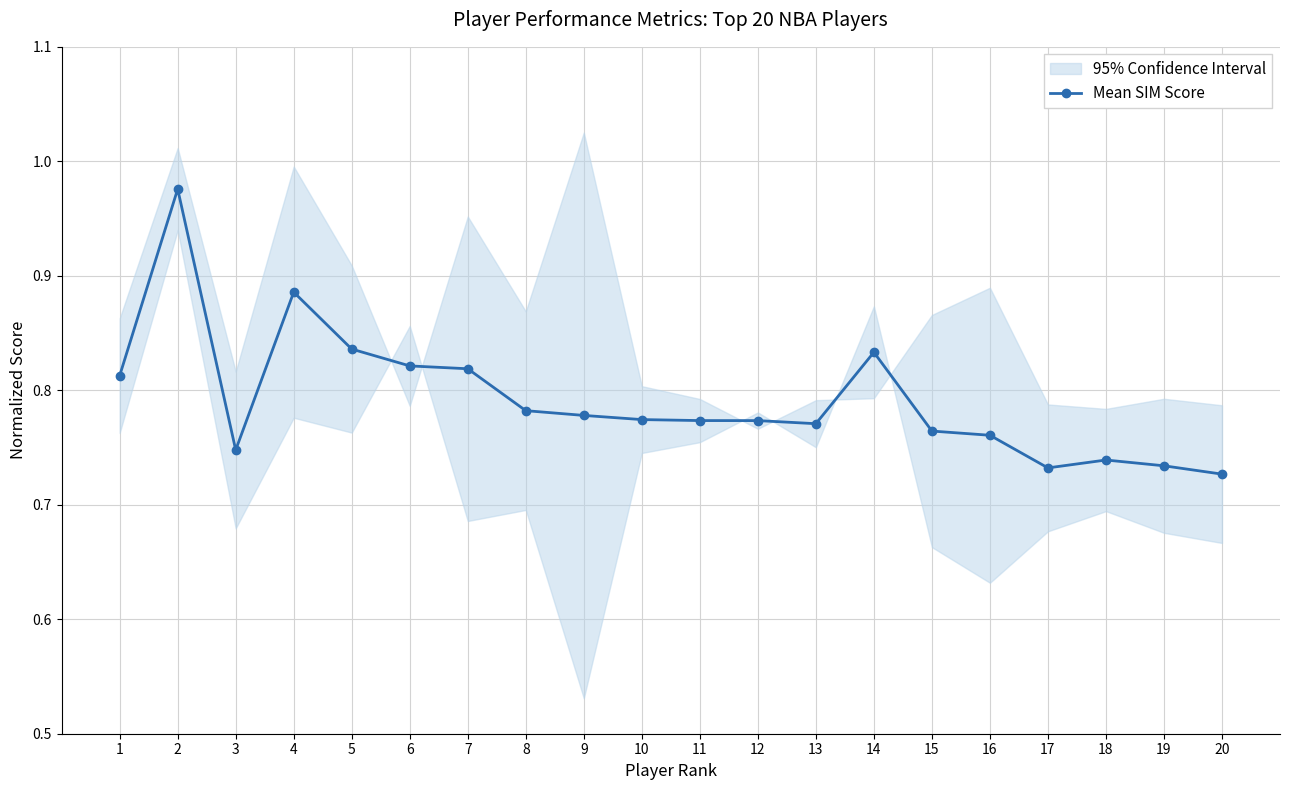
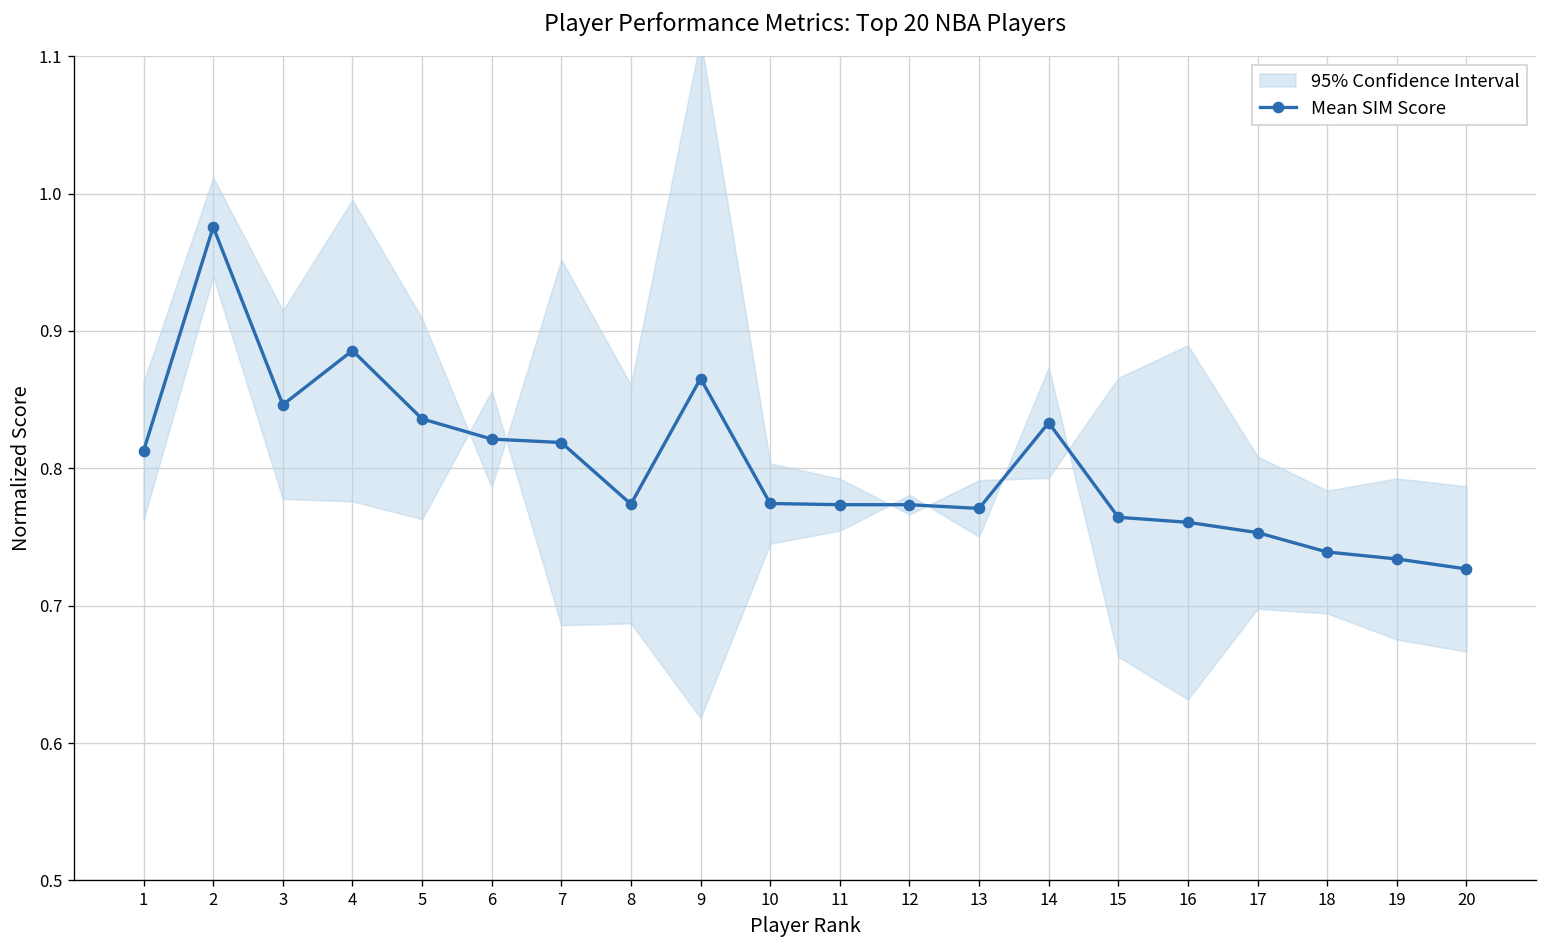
  {
    "Mean SIM Score": {
      "1": 0.813,
      "2": 0.976,
-     "3": 0.748,
+     "3": 0.846,
      "4": 0.886,
      "5": 0.836,
      "6": 0.821,
      "7": 0.819,
-     "8": 0.782,
-     "9": 0.778,
+     "8": 0.774,
+     "9": 0.865,
      "10": 0.774,
      "11": 0.774,
      "12": 0.774,
      "13": 0.771,
      "14": 0.833,
      "15": 0.764,
      "16": 0.761,
-     "17": 0.732,
+     "17": 0.753,
      "18": 0.739,
      "19": 0.734,
      "20": 0.727
    }
  }
